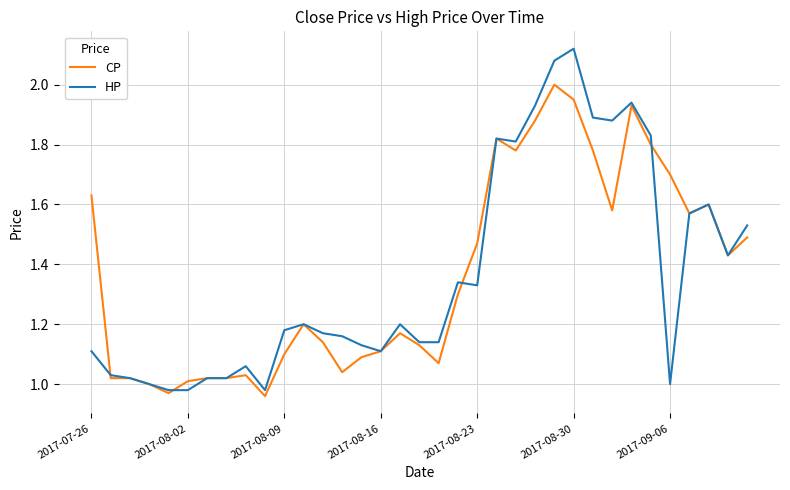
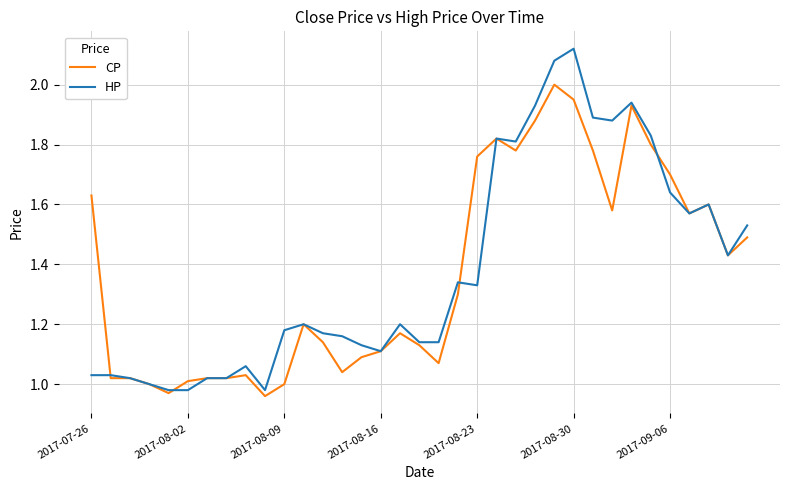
  {
    "CP": {
      "2017-07-26": 1.63,
      "2017-08-02": 1.01,
-     "2017-08-09": 1.1,
-     "2017-08-23": 1.47,
+     "2017-08-09": 1.0,
+     "2017-08-23": 1.76,
      "2017-08-30": 1.95,
      "2017-09-06": 1.70
    },
    "HP": {
-     "2017-07-26": 1.11,
+     "2017-07-26": 1.03,
      "2017-08-02": 0.98,
      "2017-08-09": 1.18,
      "2017-08-23": 1.33,
      "2017-08-30": 2.12,
-     "2017-09-06": 1.00
+     "2017-09-06": 1.64
    }
  }
